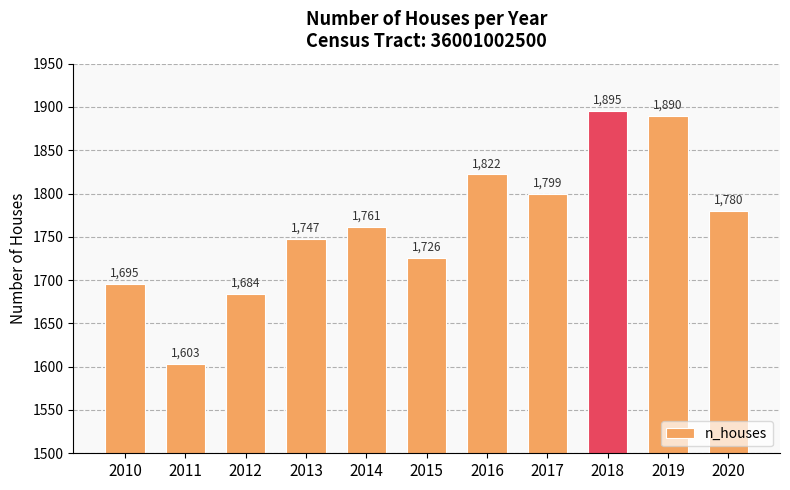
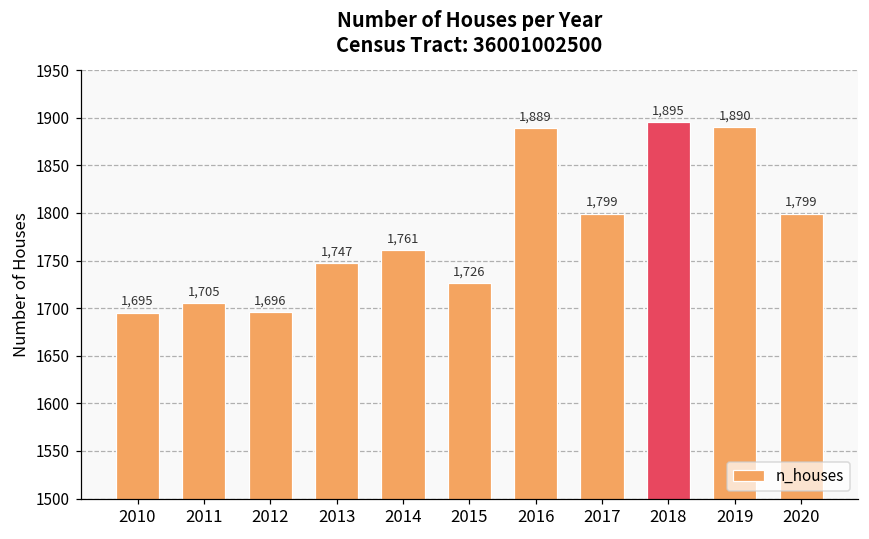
  {
    "2010": "1,695",
-   "2011": "1,603",
-   "2012": "1,684",
+   "2011": "1,705",
+   "2012": "1,696",
    "2013": "1,747",
    "2014": "1,761",
    "2015": "1,726",
-   "2016": "1,822",
+   "2016": "1,889",
    "2017": "1,799",
    "2018": "1,895",
    "2019": "1,890",
-   "2020": "1,780"
+   "2020": "1,799"
  }
